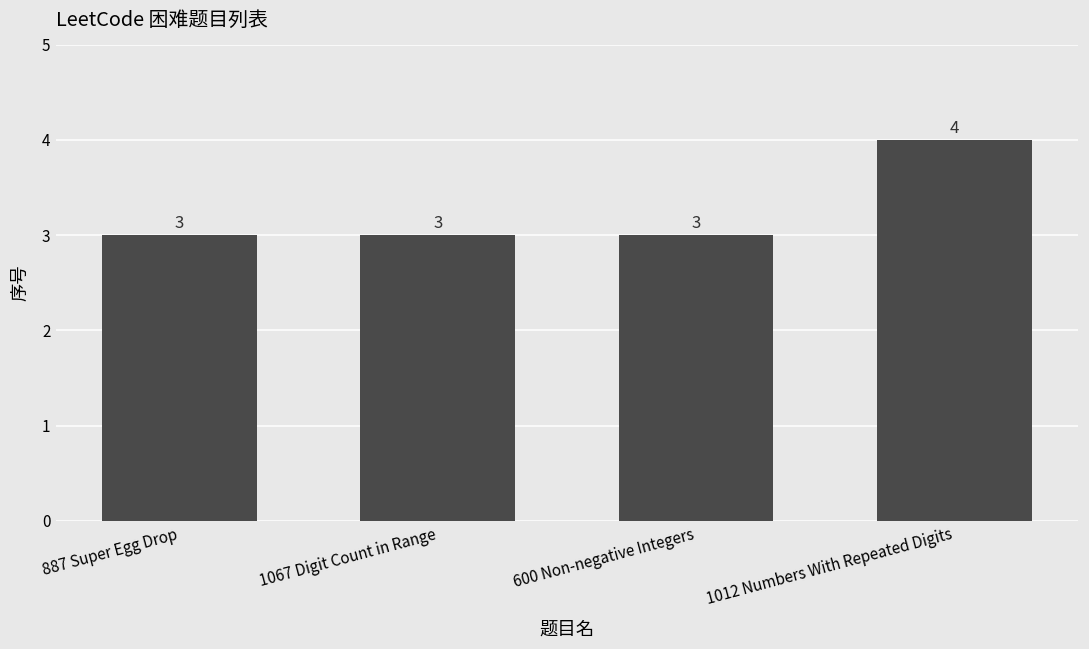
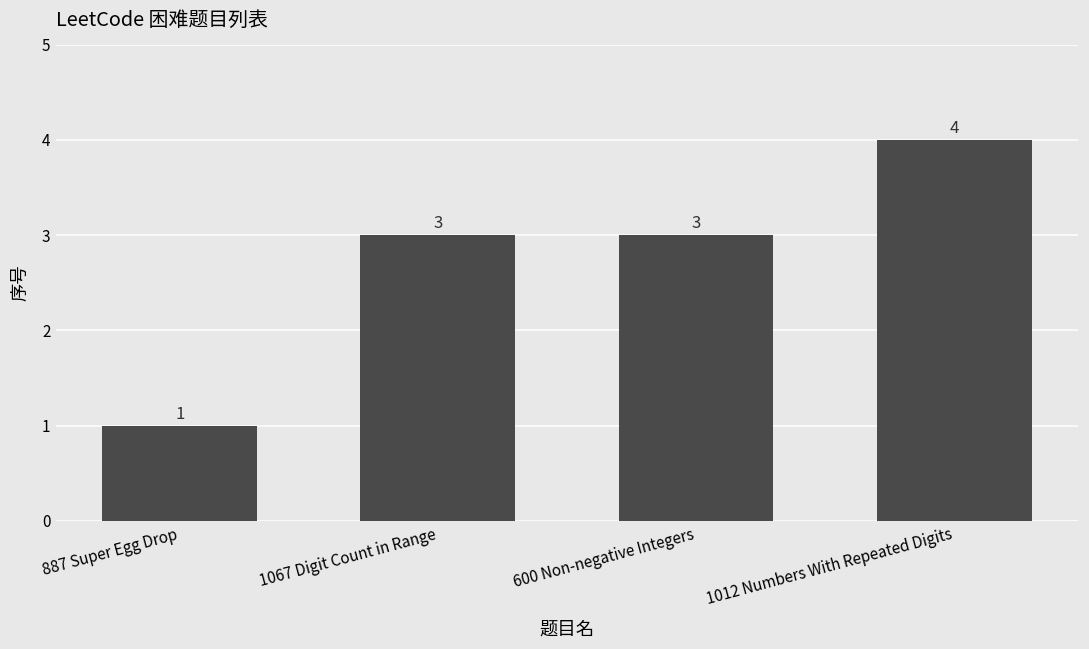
  {
-   "887 Super Egg Drop": 3,
+   "887 Super Egg Drop": 1,
    "1067 Digit Count in Range": 3,
    "600 Non-negative Integers": 3,
    "1012 Numbers With Repeated Digits": 4
  }
